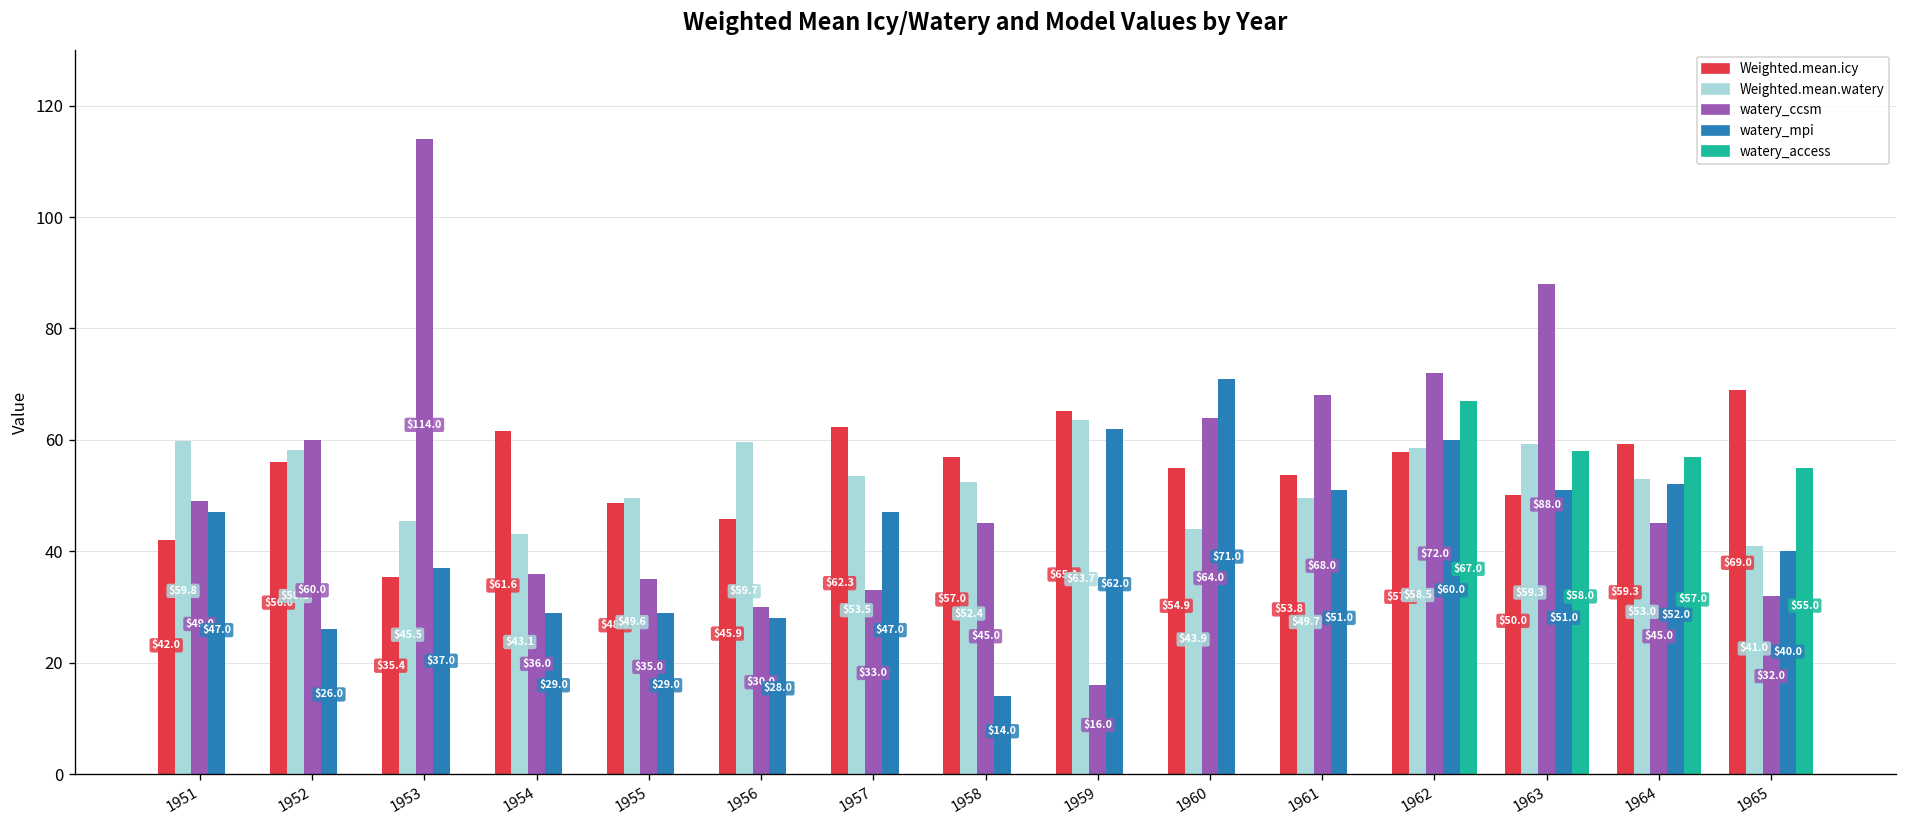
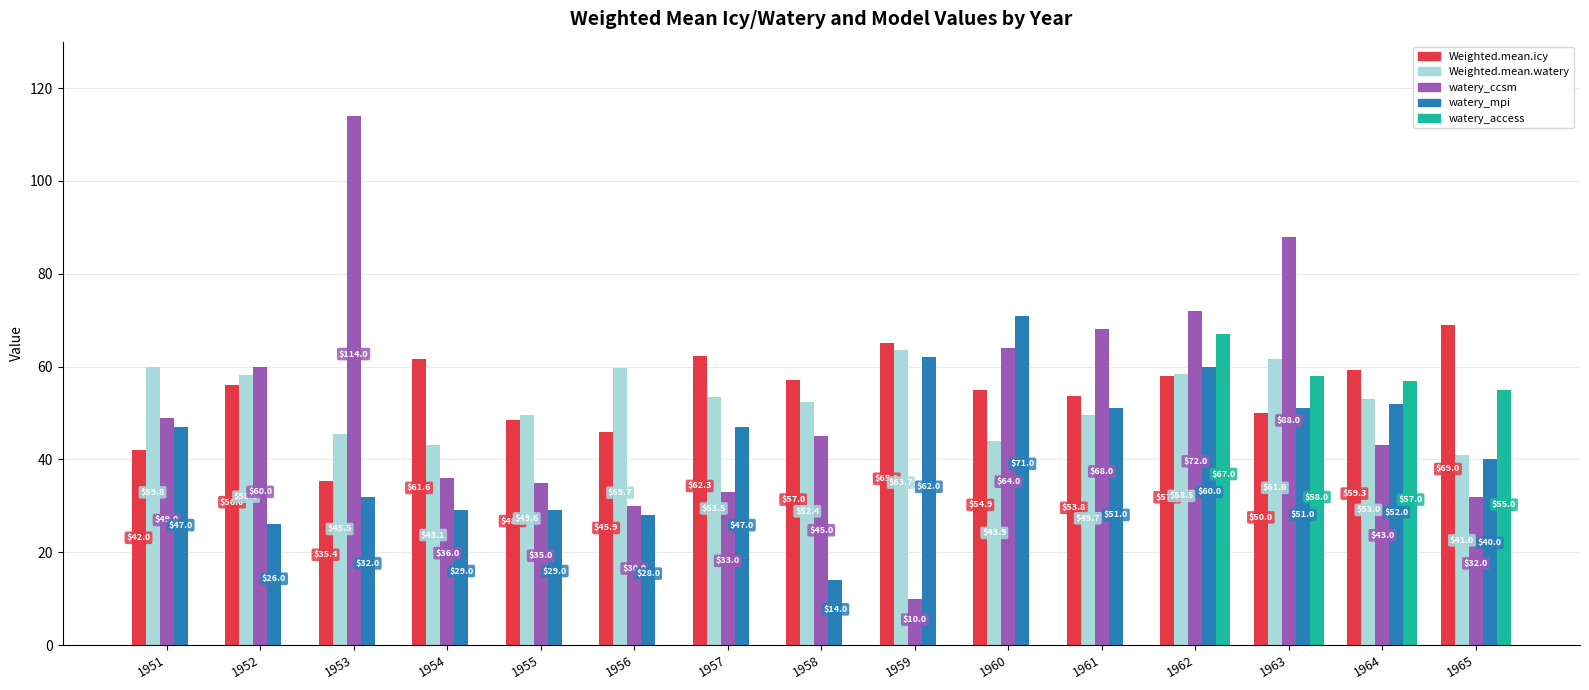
  {
    "Weighted.mean.watery": {
-     "1963": "$59.3"
+     "1963": "$61.6"
    },
    "watery_ccsm": {
-     "1959": "$16.0",
-     "1964": "$45.0"
+     "1959": "$10.0",
+     "1964": "$43.0"
    },
    "watery_mpi": {
-     "1953": "$37.0"
+     "1953": "$32.0"
    },
    "watery_access": {
      "1951": "0",
      "1952": "0",
      "1953": "0",
      "1954": "0",
      "1955": "0",
      "1956": "0",
      "1957": "0",
      "1958": "0",
      "1959": "0",
      "1960": "0",
      "1961": "0"
    }
  }
